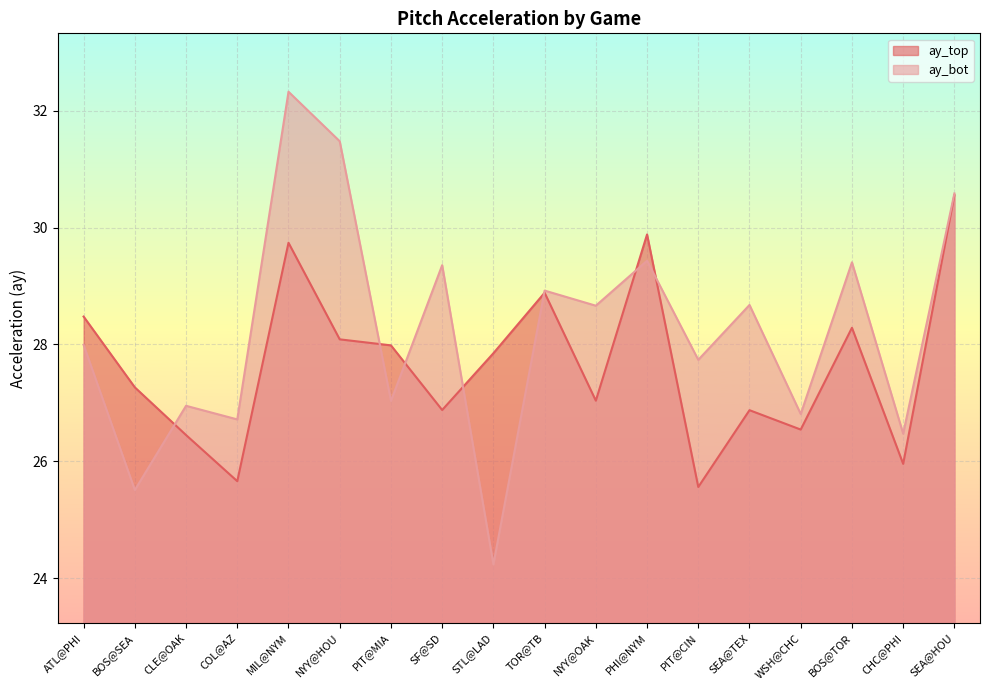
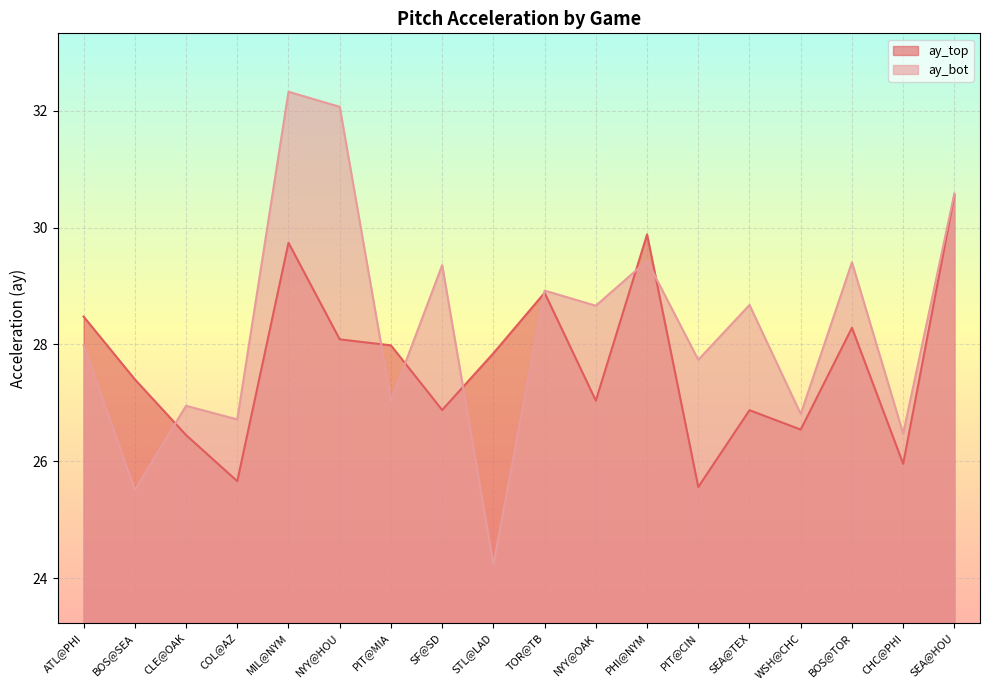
  {
    "ay_top": {
      "ATL@PHI": 28.5,
-     "BOS@SEA": 27.3,
+     "BOS@SEA": 27.4,
      "CLE@OAK": 26.4,
      "COL@AZ": 25.7,
      "MIL@NYM": 29.7,
      "NYY@HOU": 28.1,
      "PIT@MIA": 28.0,
      "SF@SD": 26.9,
      "STL@LAD": 27.9,
      "NYY@OAK": 27.0,
      "PHI@NYM": 29.9,
      "PIT@CIN": 25.6,
      "SEA@TEX": 26.9,
      "WSH@CHC": 26.5,
      "BOS@TOR": 28.3,
      "CHC@PHI": 26.0
    },
    "ay_bot": {
      "ATL@PHI": 28.0,
      "BOS@SEA": 25.5,
      "CLE@OAK": 27.0,
      "COL@AZ": 26.7,
      "MIL@NYM": 32.3,
-     "NYY@HOU": 31.5,
+     "NYY@HOU": 32.1,
      "PIT@MIA": 27.0,
      "SF@SD": 29.4,
      "STL@LAD": 24.2,
      "NYY@OAK": 28.7,
      "PHI@NYM": 29.4,
      "PIT@CIN": 27.7,
      "SEA@TEX": 28.7,
      "WSH@CHC": 26.8,
      "BOS@TOR": 29.4,
      "CHC@PHI": 26.5
    }
  }
